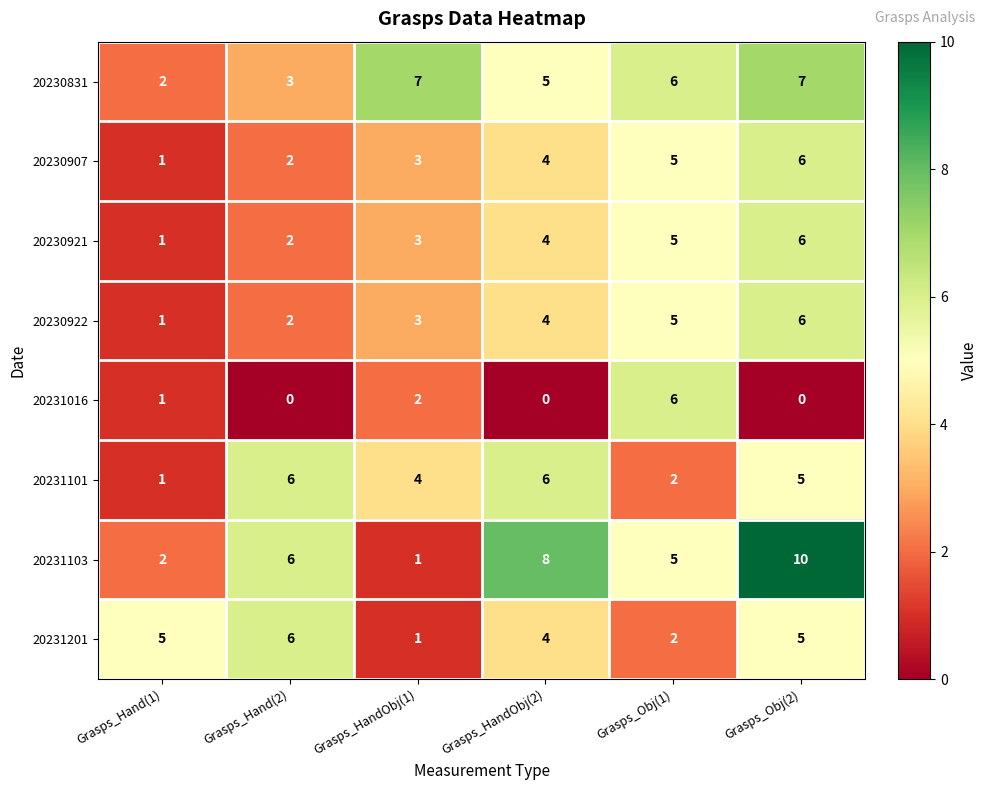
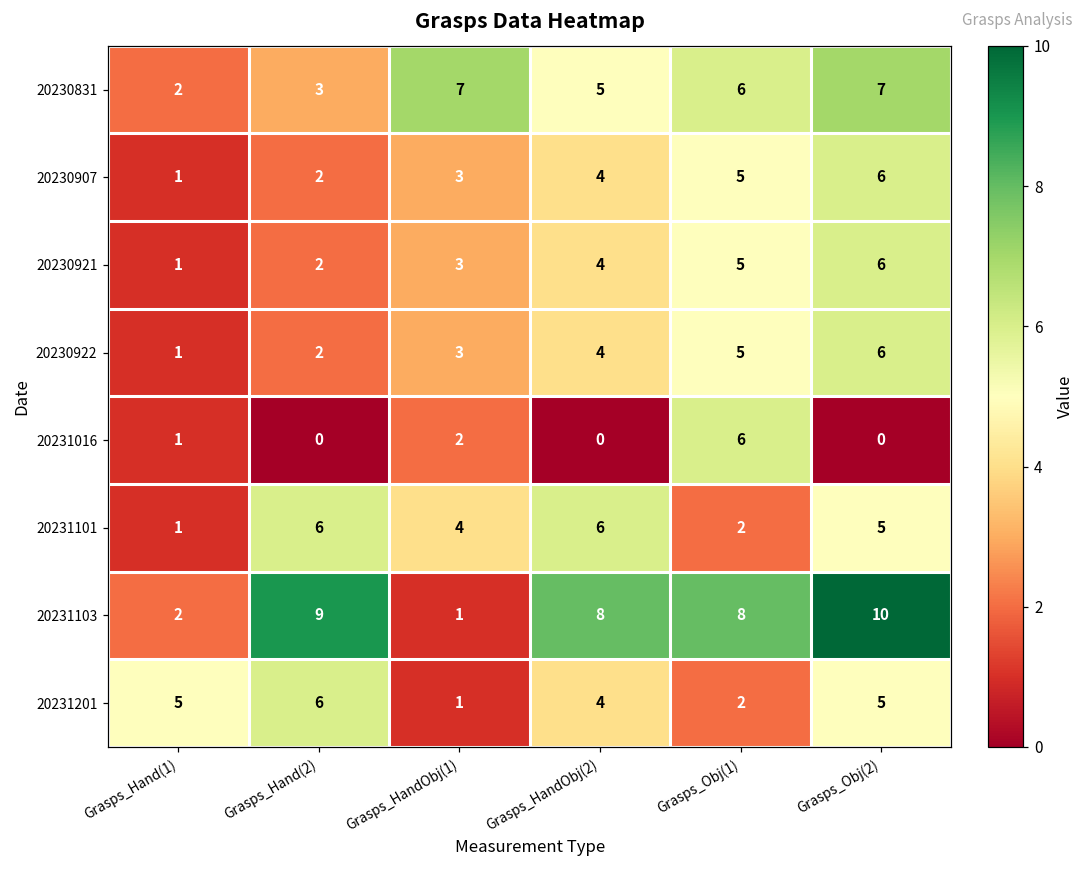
  {
    "20230831": {
      "Grasps_Hand(1)": 2,
      "Grasps_Hand(2)": 3,
      "Grasps_HandObj(1)": 7,
      "Grasps_HandObj(2)": 5,
      "Grasps_Obj(1)": 6,
      "Grasps_Obj(2)": 7
    },
    "20230907": {
      "Grasps_Hand(1)": 1,
      "Grasps_Hand(2)": 2,
      "Grasps_HandObj(1)": 3,
      "Grasps_HandObj(2)": 4,
      "Grasps_Obj(1)": 5,
      "Grasps_Obj(2)": 6
    },
    "20230921": {
      "Grasps_Hand(1)": 1,
      "Grasps_Hand(2)": 2,
      "Grasps_HandObj(1)": 3,
      "Grasps_HandObj(2)": 4,
      "Grasps_Obj(1)": 5,
      "Grasps_Obj(2)": 6
    },
    "20230922": {
      "Grasps_Hand(1)": 1,
      "Grasps_Hand(2)": 2,
      "Grasps_HandObj(1)": 3,
      "Grasps_HandObj(2)": 4,
      "Grasps_Obj(1)": 5,
      "Grasps_Obj(2)": 6
    },
    "20231016": {
      "Grasps_Hand(1)": 1,
      "Grasps_Hand(2)": 0,
      "Grasps_HandObj(1)": 2,
      "Grasps_HandObj(2)": 0,
      "Grasps_Obj(1)": 6,
      "Grasps_Obj(2)": 0
    },
    "20231101": {
      "Grasps_Hand(1)": 1,
      "Grasps_Hand(2)": 6,
      "Grasps_HandObj(1)": 4,
      "Grasps_HandObj(2)": 6,
      "Grasps_Obj(1)": 2,
      "Grasps_Obj(2)": 5
    },
    "20231103": {
      "Grasps_Hand(1)": 2,
-     "Grasps_Hand(2)": 6,
+     "Grasps_Hand(2)": 9,
      "Grasps_HandObj(1)": 1,
      "Grasps_HandObj(2)": 8,
-     "Grasps_Obj(1)": 5,
+     "Grasps_Obj(1)": 8,
      "Grasps_Obj(2)": 10
    },
    "20231201": {
      "Grasps_Hand(1)": 5,
      "Grasps_Hand(2)": 6,
      "Grasps_HandObj(1)": 1,
      "Grasps_HandObj(2)": 4,
      "Grasps_Obj(1)": 2,
      "Grasps_Obj(2)": 5
    }
  }
